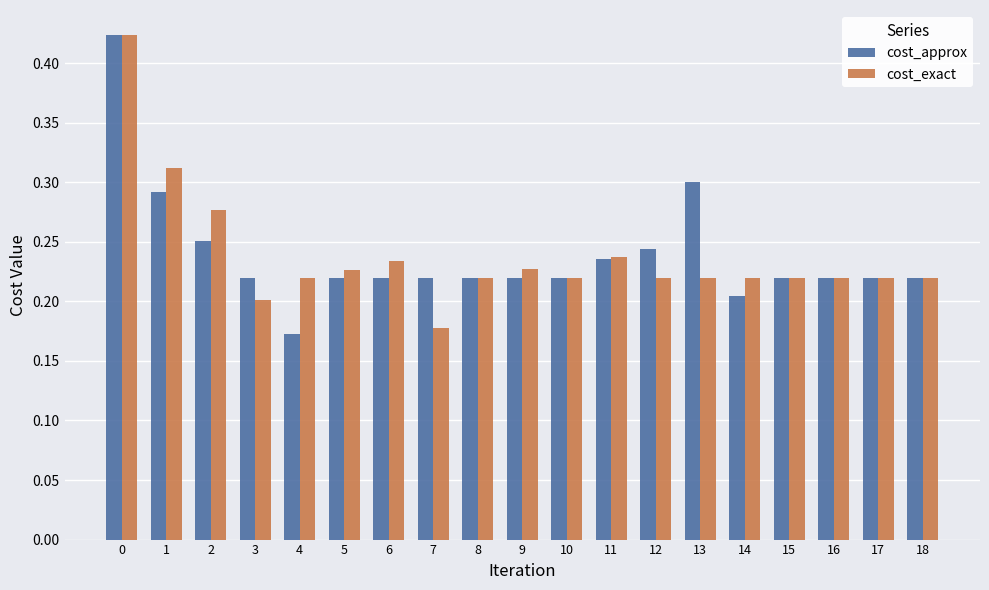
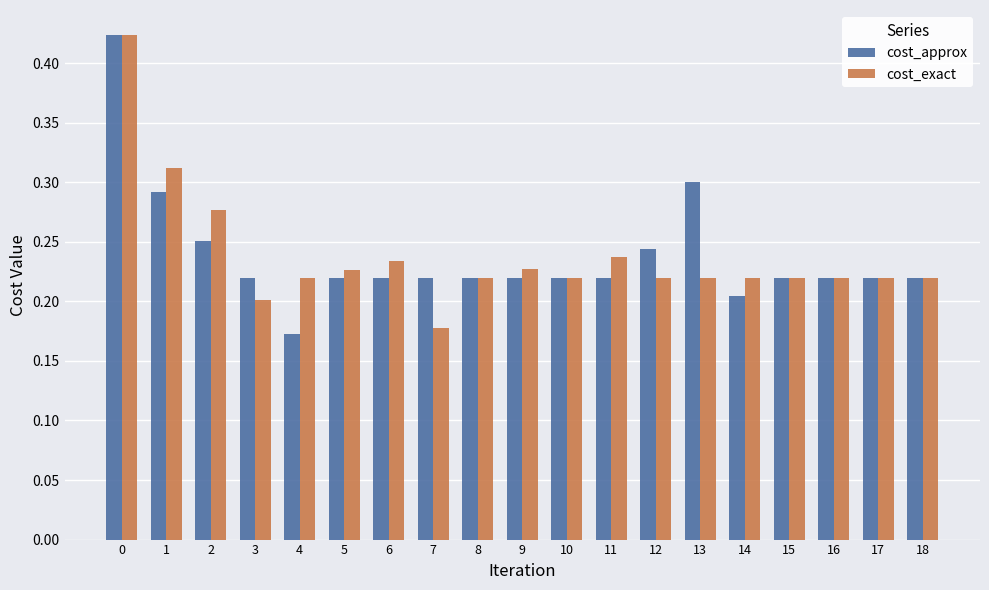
  {
    "cost_approx": {
      "0": 0.423,
      "1": 0.292,
      "2": 0.250,
      "3": 0.220,
      "4": 0.173,
      "5": 0.219,
      "6": 0.219,
      "7": 0.219,
      "8": 0.219,
      "9": 0.219,
      "10": 0.219,
-     "11": 0.235,
+     "11": 0.219,
      "12": 0.244,
      "13": 0.300,
      "14": 0.205,
      "15": 0.219,
      "16": 0.219,
      "17": 0.219,
      "18": 0.219
    },
    "cost_exact": {
      "0": 0.423,
      "1": 0.312,
      "2": 0.277,
      "3": 0.201,
      "4": 0.219,
      "5": 0.226,
      "6": 0.234,
      "7": 0.177,
      "8": 0.219,
      "9": 0.227,
      "10": 0.219,
      "11": 0.237,
      "12": 0.219,
      "13": 0.219,
      "14": 0.219,
      "15": 0.219,
      "16": 0.219,
      "17": 0.219,
      "18": 0.219
    }
  }
